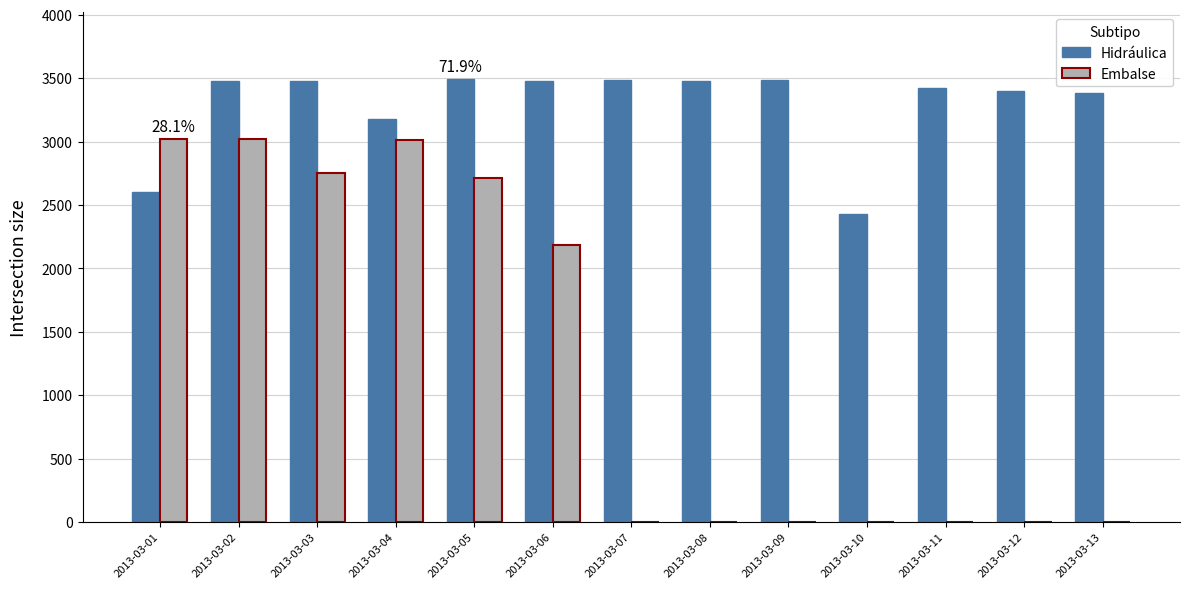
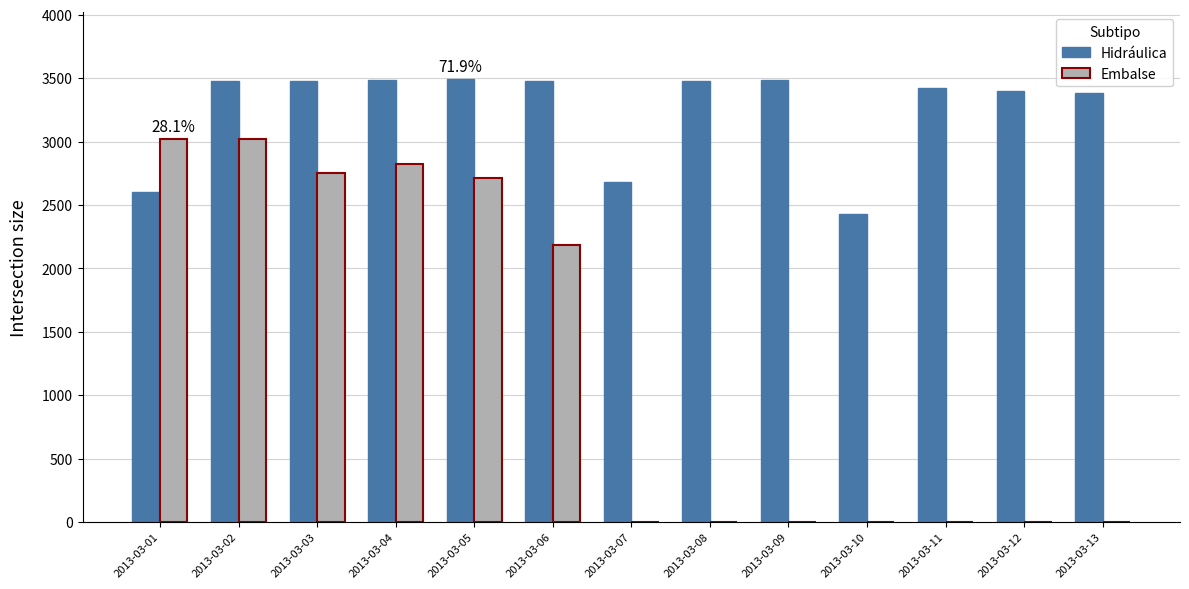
  {
    "Hidráulica": {
      "2013-03-01": 2600,
      "2013-03-02": 3480,
      "2013-03-03": 3480,
-     "2013-03-04": 3180,
+     "2013-03-04": 3490,
      "2013-03-06": 3480,
-     "2013-03-07": 3490,
+     "2013-03-07": 2680,
      "2013-03-08": 3480,
      "2013-03-09": 3490,
      "2013-03-10": 2430,
      "2013-03-11": 3420,
      "2013-03-12": 3400,
      "2013-03-13": 3390
    },
    "Embalse": {
      "2013-03-02": 3020,
      "2013-03-03": 2750,
-     "2013-03-04": 3010,
+     "2013-03-04": 2820,
      "2013-03-05": 2710,
      "2013-03-06": 2180,
      "2013-03-07": 0,
      "2013-03-08": 0,
      "2013-03-09": 0,
      "2013-03-10": 0,
      "2013-03-11": 0,
      "2013-03-12": 0,
      "2013-03-13": 0
    }
  }
